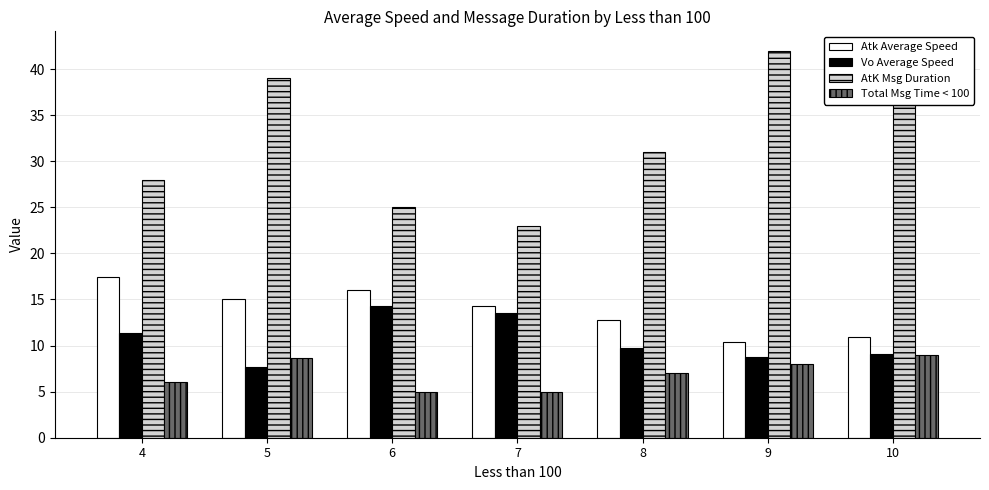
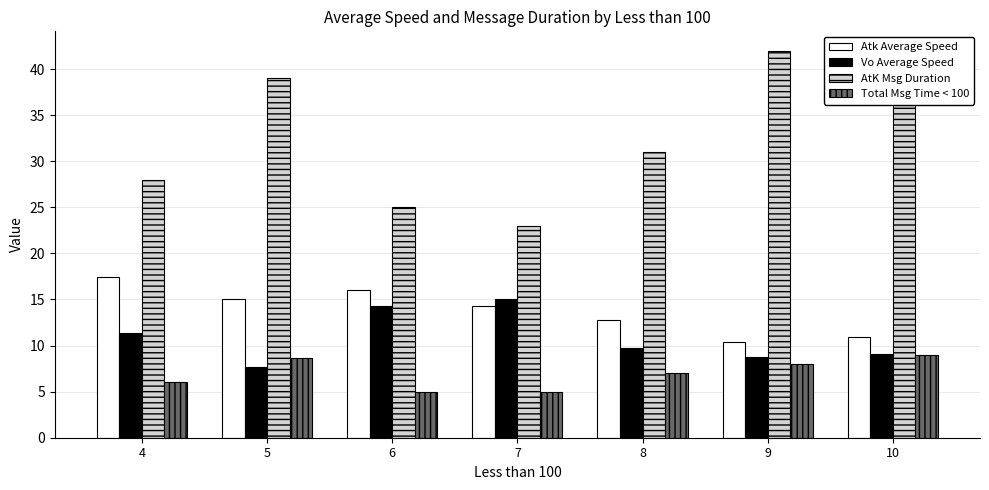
  {
    "Atk Average Speed": {
      "4": 17,
      "5": 15,
      "6": 16,
      "7": 14,
      "8": 13,
      "9": 10,
      "10": 11
    },
    "Vo Average Speed": {
      "4": 11,
      "5": 8,
      "6": 14,
-     "7": 14,
+     "7": 15,
      "8": 10,
      "9": 9,
      "10": 9
    },
    "AtK Msg Duration": {
      "4": 28,
      "5": 39,
      "6": 25,
      "7": 23,
      "8": 31,
      "9": 42
    },
    "Total Msg Time < 100": {
      "4": 6,
      "5": 9,
      "6": 5,
      "7": 5,
      "8": 7,
      "9": 8,
      "10": 9
    }
  }
